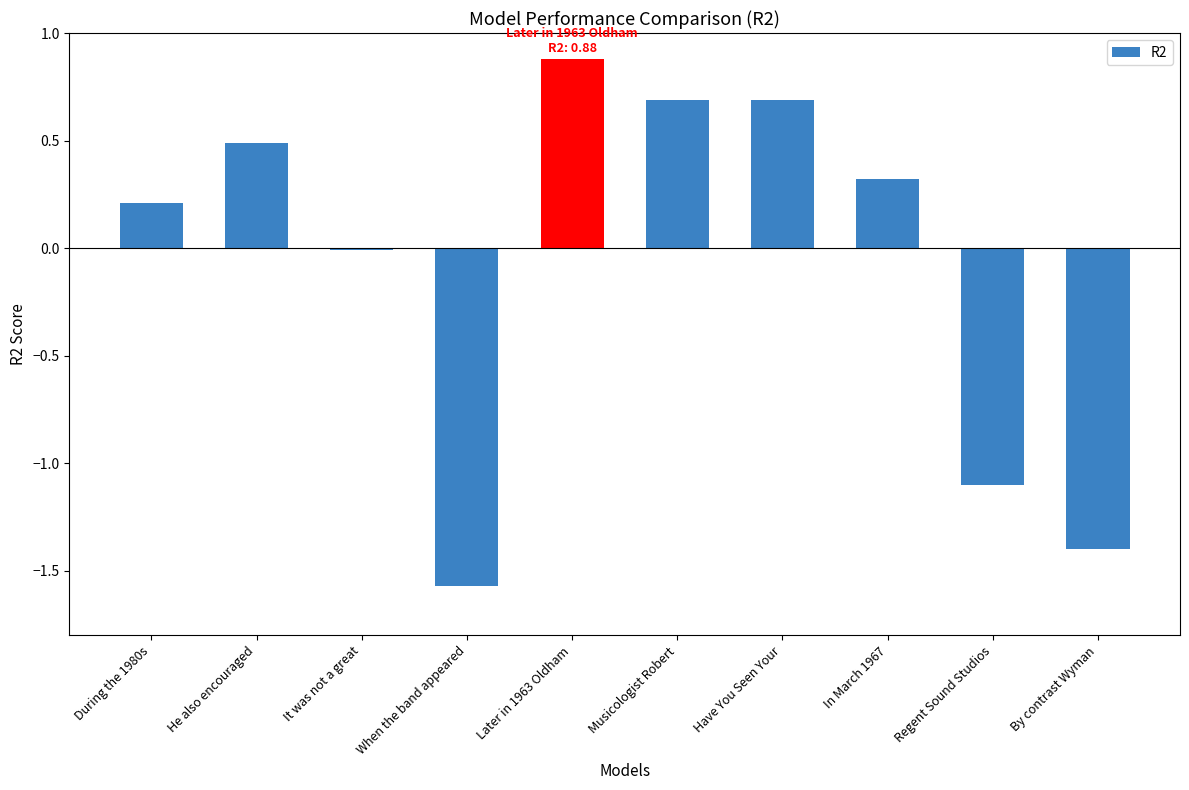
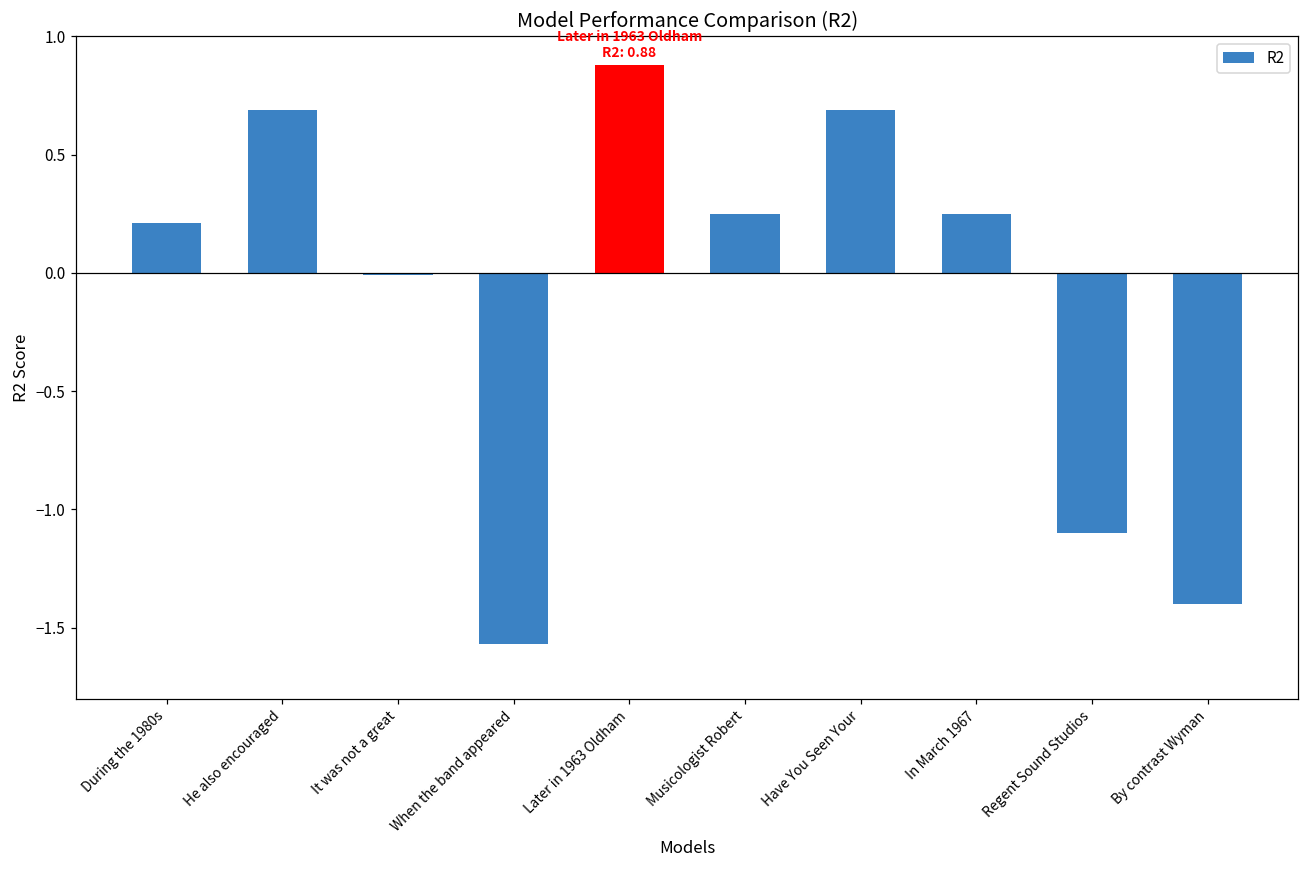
  {
    "During the 1980s": 0.21,
-   "He also encouraged": 0.49,
+   "He also encouraged": 0.69,
    "When the band appeared": -1.57,
-   "Musicologist Robert": 0.69,
+   "Musicologist Robert": 0.25,
    "Have You Seen Your": 0.69,
-   "In March 1967": 0.32,
+   "In March 1967": 0.25,
    "Regent Sound Studios": -1.10,
    "By contrast Wyman": -1.40
  }
